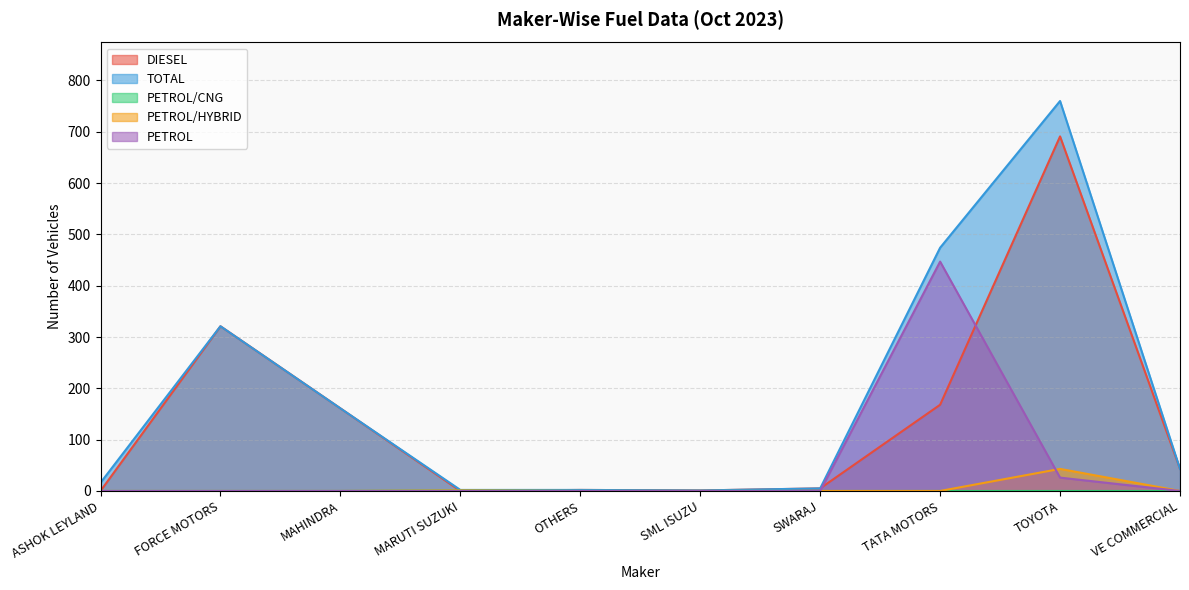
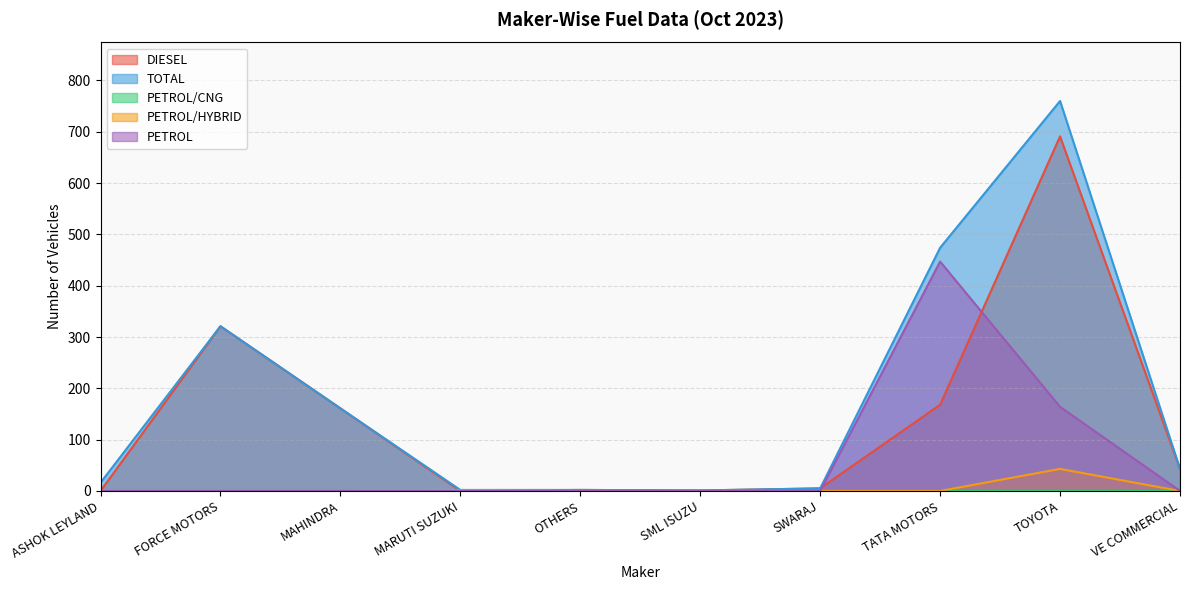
  {
    "DIESEL": {
      "TATA MOTORS": 170,
      "TOYOTA": 690
    },
    "TOTAL": {
      "ASHOK LEYLAND": 20,
      "TATA MOTORS": 470,
      "TOYOTA": 760
    },
    "PETROL/CNG": {
      "TOYOTA": 0
    },
    "PETROL/HYBRID": {
      "TOYOTA": 40
    },
    "PETROL": {
      "TATA MOTORS": 450,
-     "TOYOTA": 30
+     "TOYOTA": 160
    }
  }
